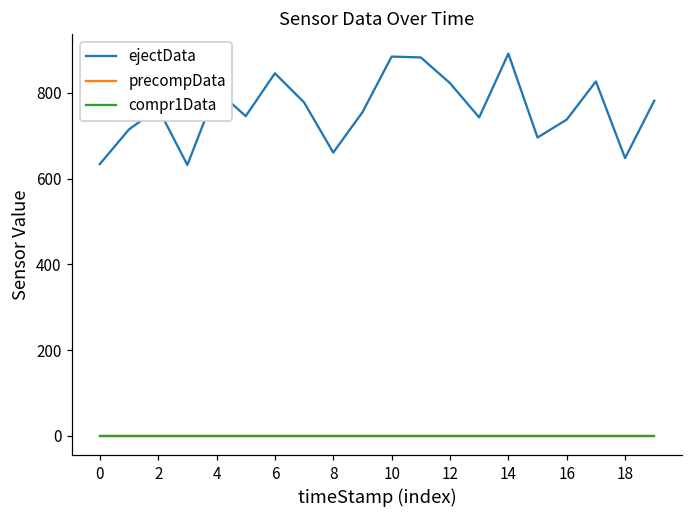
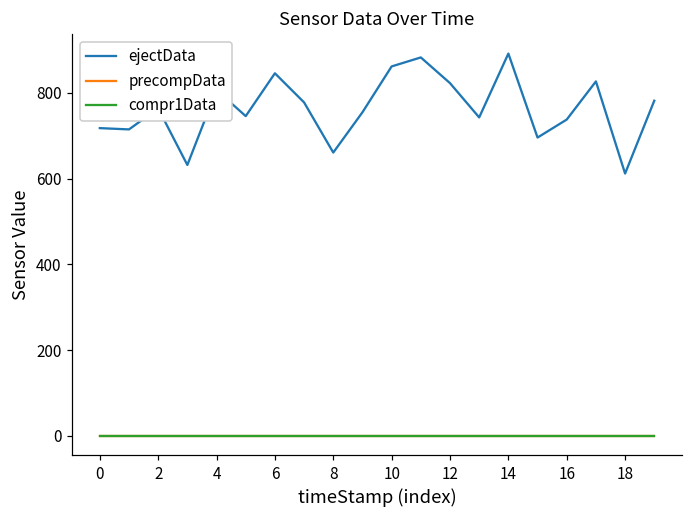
  {
    "ejectData": {
-     "0": 630,
+     "0": 720,
      "6": 850,
      "8": 660,
-     "10": 890,
+     "10": 860,
      "12": 820,
      "14": 890,
      "16": 740,
-     "18": 650
+     "18": 610
    },
    "compr1Data": {
      "0": 0,
      "2": 0,
      "4": 0,
      "6": 0,
      "8": 0,
      "10": 0,
      "12": 0,
      "14": 0,
      "16": 0,
      "18": 0
    }
  }
